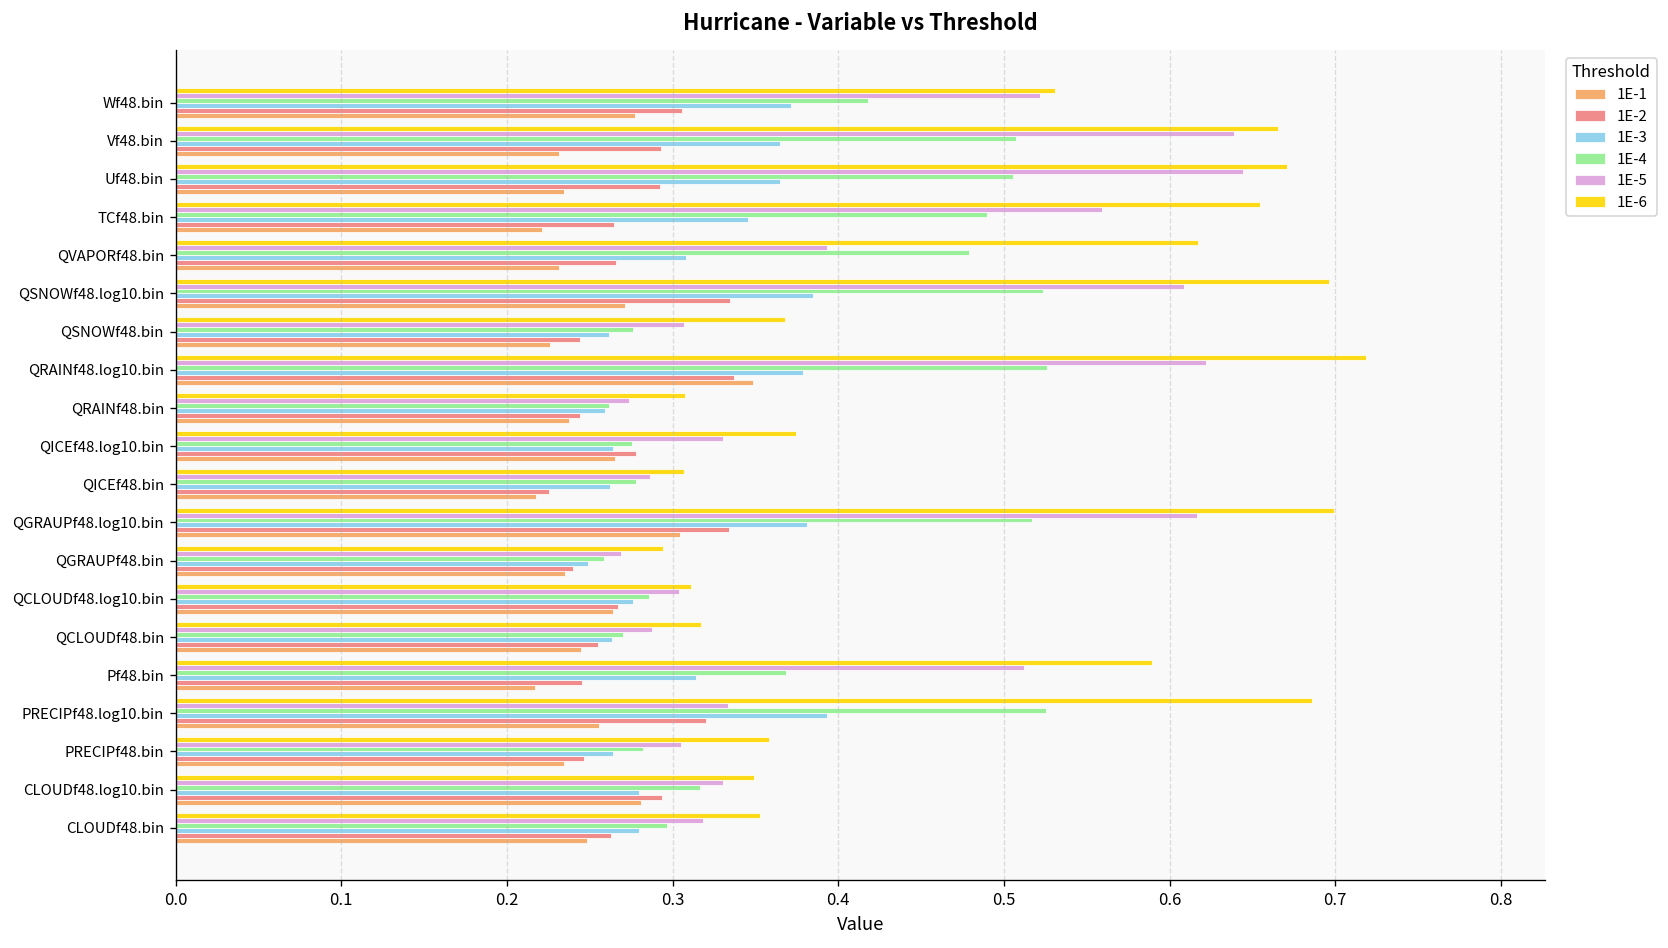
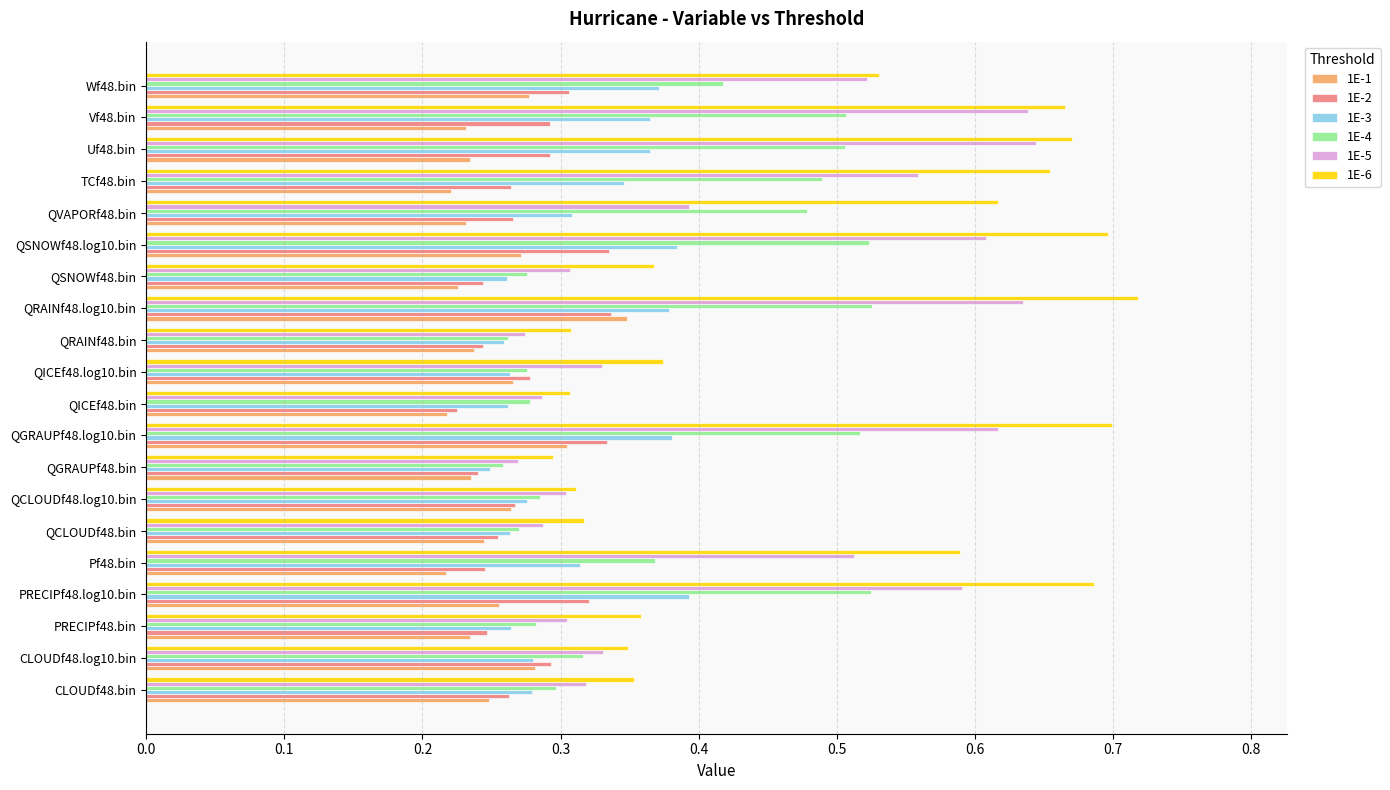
  {
    "1E-3": {
      "Wf48.bin": 0.371,
      "Vf48.bin": 0.365,
      "Uf48.bin": 0.365,
      "TCf48.bin": 0.346,
      "QVAPORf48.bin": 0.308,
      "QSNOWf48.log10.bin": 0.385,
      "QSNOWf48.bin": 0.262,
      "QRAINf48.log10.bin": 0.379,
      "QRAINf48.bin": 0.259,
      "QICEf48.log10.bin": 0.264,
      "QICEf48.bin": 0.262,
      "QGRAUPf48.log10.bin": 0.381,
      "QGRAUPf48.bin": 0.249,
      "QCLOUDf48.log10.bin": 0.276,
      "QCLOUDf48.bin": 0.263,
      "Pf48.bin": 0.314,
      "PRECIPf48.log10.bin": 0.393,
      "PRECIPf48.bin": 0.264,
      "CLOUDf48.log10.bin": 0.280,
      "CLOUDf48.bin": 0.280
    },
    "1E-4": {
      "Wf48.bin": 0.418,
      "Vf48.bin": 0.507,
      "Uf48.bin": 0.506,
      "TCf48.bin": 0.490,
      "QVAPORf48.bin": 0.479,
      "QSNOWf48.log10.bin": 0.524,
      "QSNOWf48.bin": 0.276,
      "QRAINf48.log10.bin": 0.526,
      "QRAINf48.bin": 0.262,
      "QICEf48.log10.bin": 0.276,
      "QICEf48.bin": 0.278,
      "QGRAUPf48.log10.bin": 0.517,
      "QGRAUPf48.bin": 0.258,
      "QCLOUDf48.log10.bin": 0.285,
      "QCLOUDf48.bin": 0.270,
      "Pf48.bin": 0.369,
      "PRECIPf48.log10.bin": 0.525,
      "PRECIPf48.bin": 0.282,
      "CLOUDf48.log10.bin": 0.316,
      "CLOUDf48.bin": 0.297
    },
    "1E-5": {
      "Wf48.bin": 0.522,
      "Vf48.bin": 0.639,
      "Uf48.bin": 0.644,
      "TCf48.bin": 0.559,
      "QVAPORf48.bin": 0.393,
      "QSNOWf48.log10.bin": 0.609,
      "QSNOWf48.bin": 0.307,
-     "QRAINf48.log10.bin": 0.622,
+     "QRAINf48.log10.bin": 0.635,
      "QRAINf48.bin": 0.274,
      "QICEf48.log10.bin": 0.330,
      "QICEf48.bin": 0.286,
      "QGRAUPf48.log10.bin": 0.617,
      "QGRAUPf48.bin": 0.269,
      "QCLOUDf48.log10.bin": 0.304,
      "QCLOUDf48.bin": 0.288,
      "Pf48.bin": 0.512,
-     "PRECIPf48.log10.bin": 0.333,
+     "PRECIPf48.log10.bin": 0.591,
      "PRECIPf48.bin": 0.305,
      "CLOUDf48.log10.bin": 0.331,
      "CLOUDf48.bin": 0.318
    },
    "1E-6": {
      "Wf48.bin": 0.531,
      "Vf48.bin": 0.665,
      "Uf48.bin": 0.671,
      "TCf48.bin": 0.654,
      "QVAPORf48.bin": 0.617,
      "QSNOWf48.log10.bin": 0.696,
      "QSNOWf48.bin": 0.368,
      "QRAINf48.log10.bin": 0.719,
      "QRAINf48.bin": 0.307,
      "QICEf48.log10.bin": 0.374,
      "QICEf48.bin": 0.307,
      "QGRAUPf48.log10.bin": 0.699,
      "QGRAUPf48.bin": 0.294,
      "QCLOUDf48.log10.bin": 0.311,
      "QCLOUDf48.bin": 0.317,
      "Pf48.bin": 0.589,
      "PRECIPf48.log10.bin": 0.686,
      "PRECIPf48.bin": 0.358,
      "CLOUDf48.log10.bin": 0.349,
      "CLOUDf48.bin": 0.353
    }
  }
